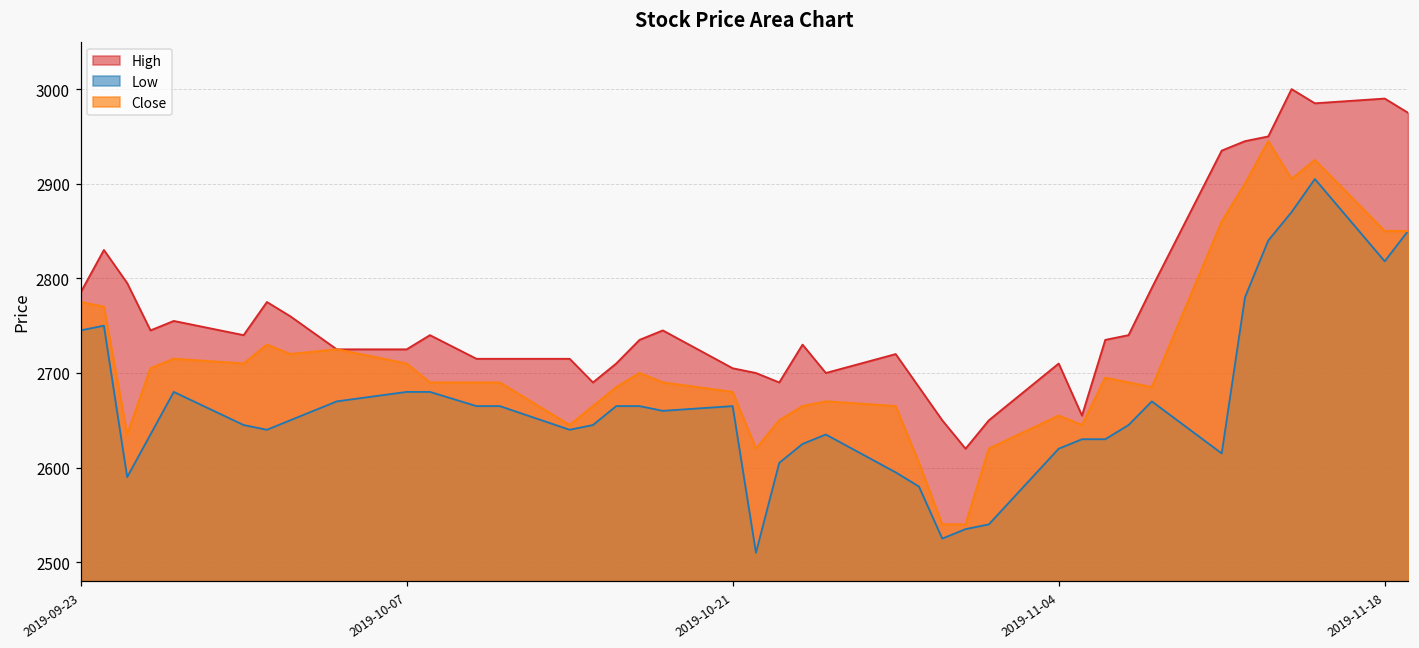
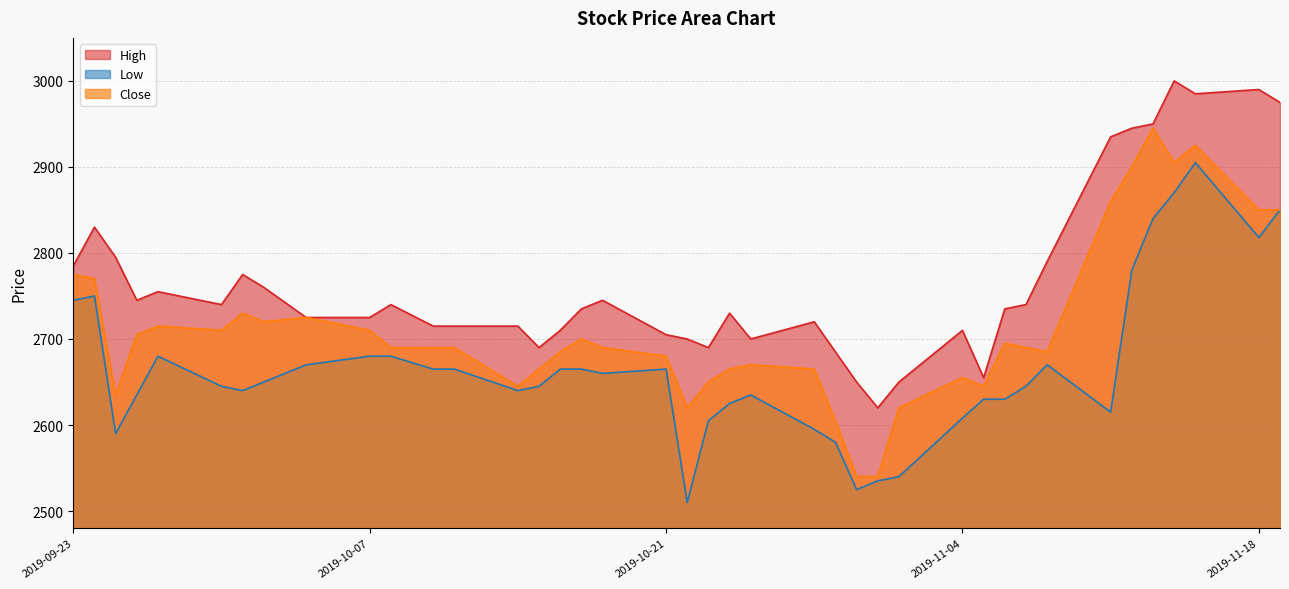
  {
    "High": {
      "2019-09-23": 2790,
      "2019-10-07": 2730,
      "2019-10-21": 2710,
      "2019-11-04": 2710,
      "2019-11-18": 2990
    },
    "Low": {
      "2019-09-23": 2750,
      "2019-10-07": 2680,
      "2019-10-21": 2670,
-     "2019-11-04": 2620,
+     "2019-11-04": 2610,
      "2019-11-18": 2820
    },
    "Close": {
      "2019-09-23": 2780,
      "2019-10-07": 2710,
      "2019-10-21": 2680,
      "2019-11-04": 2660,
      "2019-11-18": 2850
    }
  }
